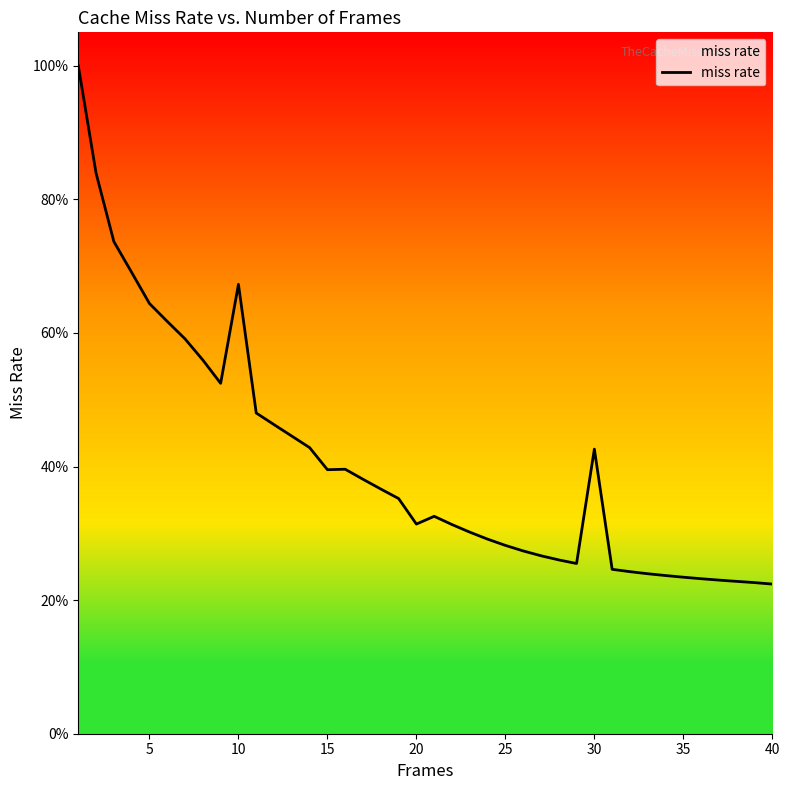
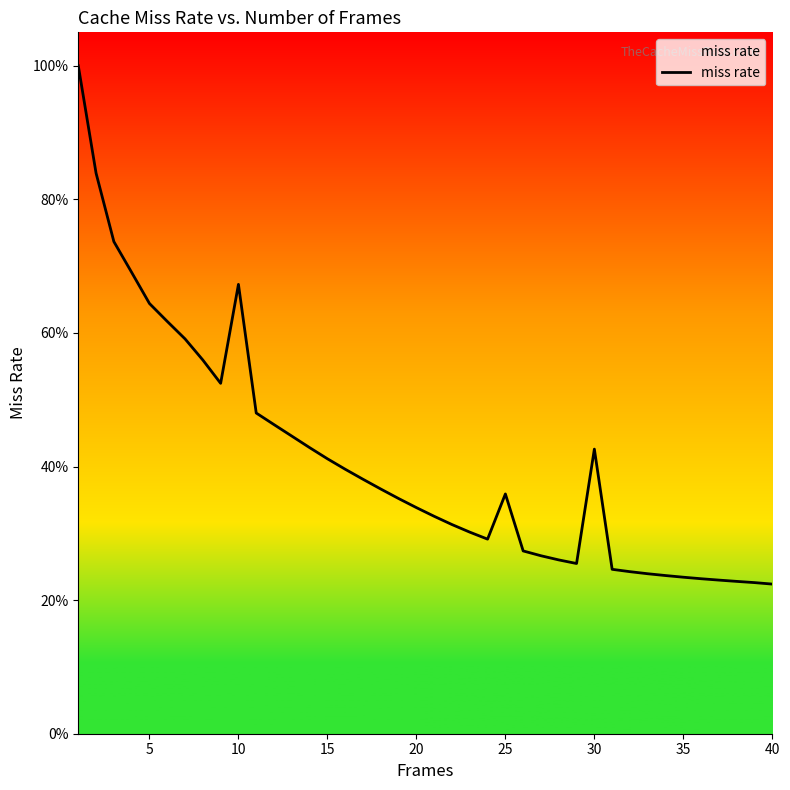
  {
    "5": "64%",
    "10": "67%",
-   "15": "40%",
-   "20": "31%",
-   "25": "28%",
+   "15": "41%",
+   "20": "34%",
+   "25": "36%",
    "30": "43%",
    "35": "23%",
    "40": "22%"
  }
